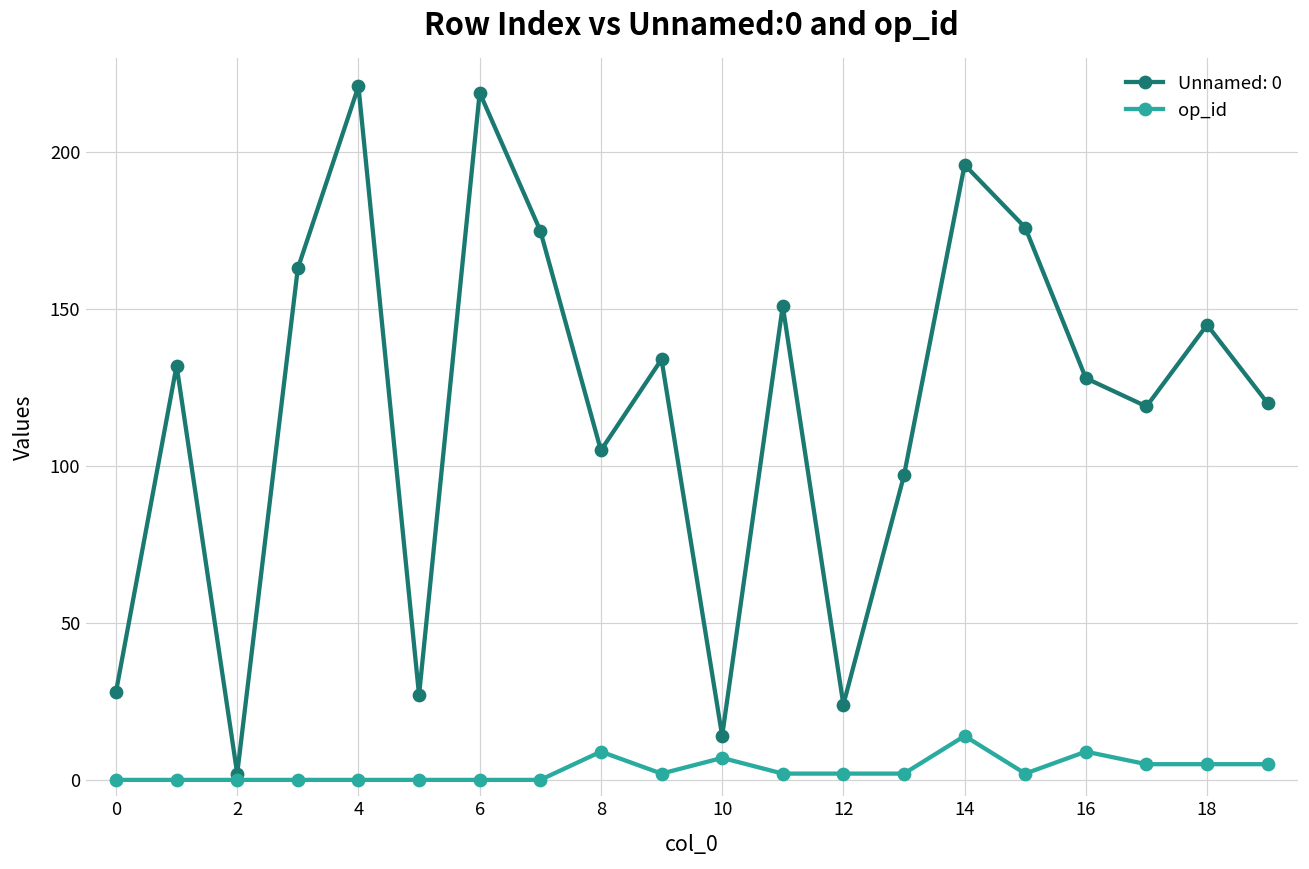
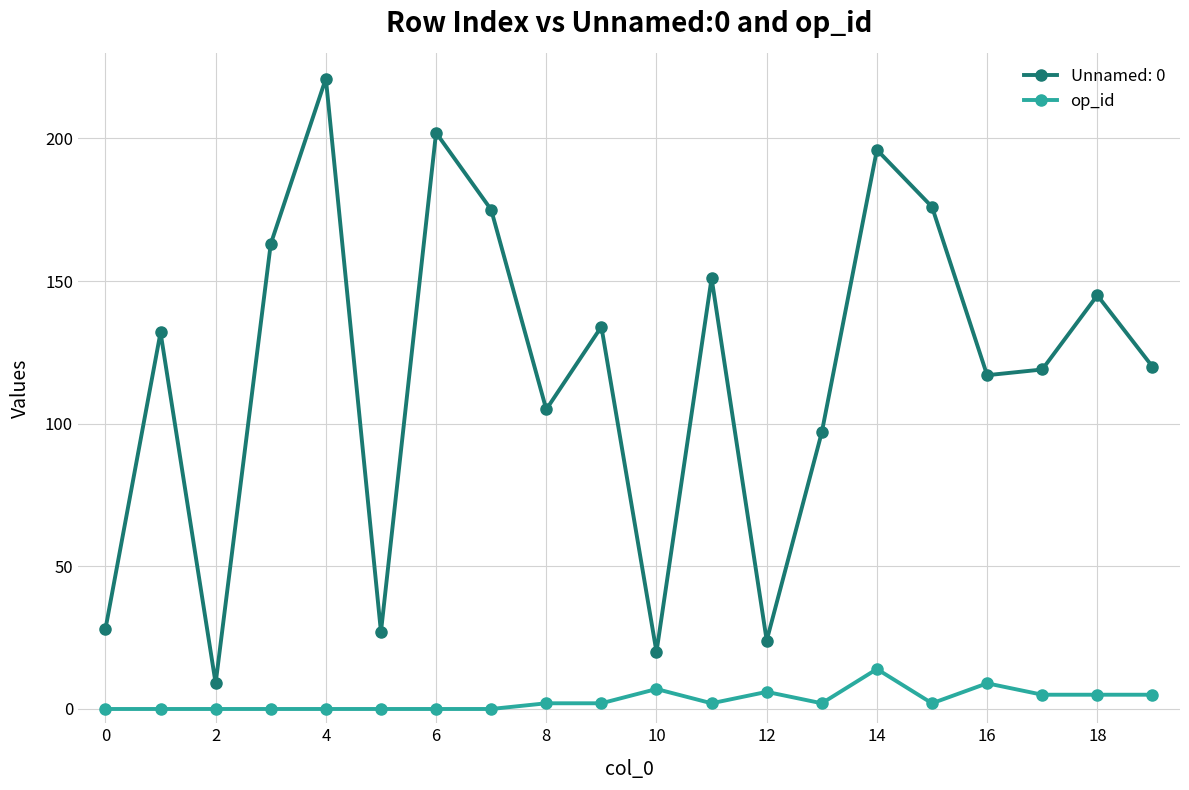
  {
    "Unnamed: 0": {
      "0": 28,
-     "2": 2,
+     "2": 9,
      "4": 221,
-     "6": 219,
+     "6": 202,
      "8": 105,
-     "10": 14,
+     "10": 20,
      "12": 24,
      "14": 196,
-     "16": 128,
+     "16": 117,
      "18": 145
    },
    "op_id": {
      "0": 0,
      "2": 0,
      "4": 0,
      "6": 0,
-     "8": 9,
+     "8": 2,
      "10": 7,
-     "12": 2,
+     "12": 6,
      "14": 14,
      "16": 9,
      "18": 5
    }
  }
